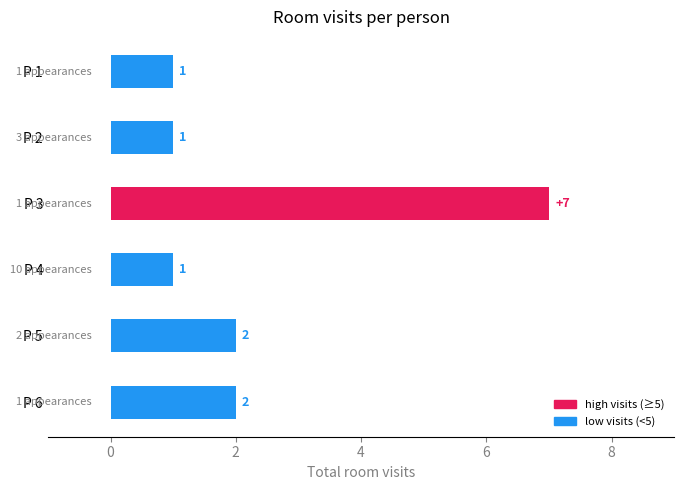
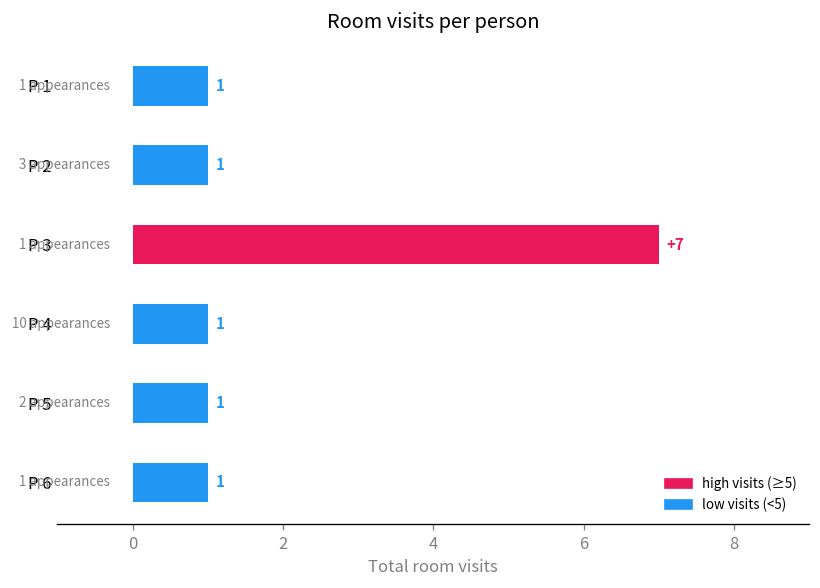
  {
    "P 1": "1",
    "P 2": "1",
    "P 3": "+7",
    "P 4": "1",
-   "P 5": "2",
-   "P 6": "2"
+   "P 5": "1",
+   "P 6": "1"
  }
